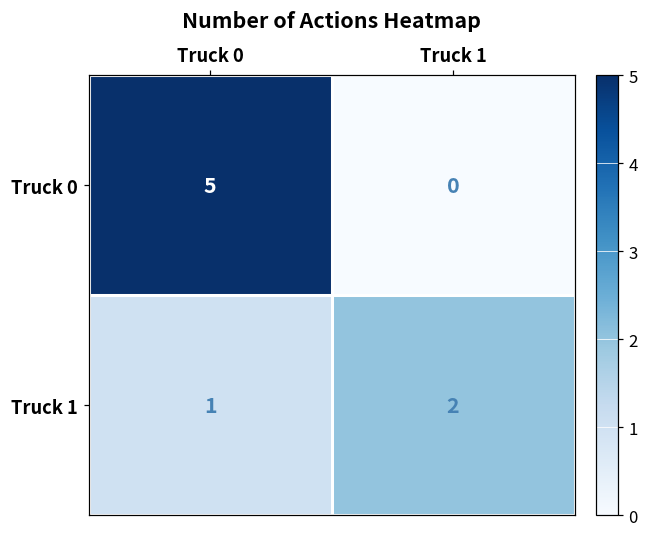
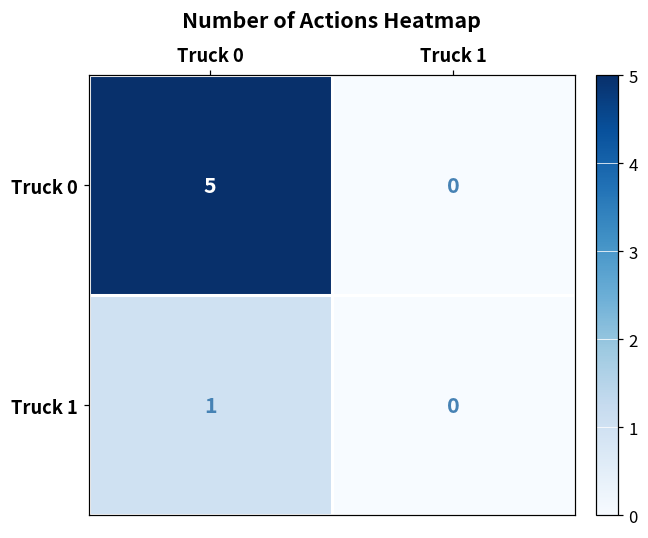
  {
    "Truck 0": {
      "Truck 0": 5,
      "Truck 1": 0
    },
    "Truck 1": {
      "Truck 0": 1,
-     "Truck 1": 2
+     "Truck 1": 0
    }
  }
